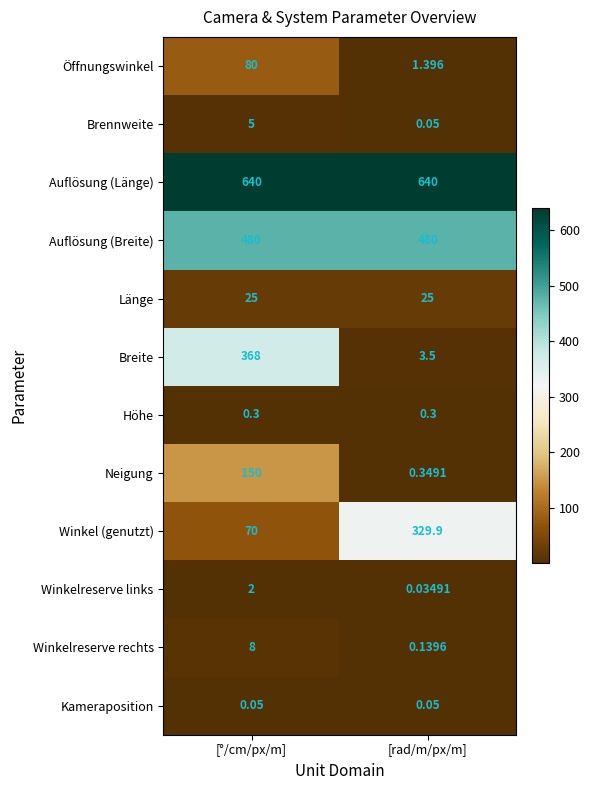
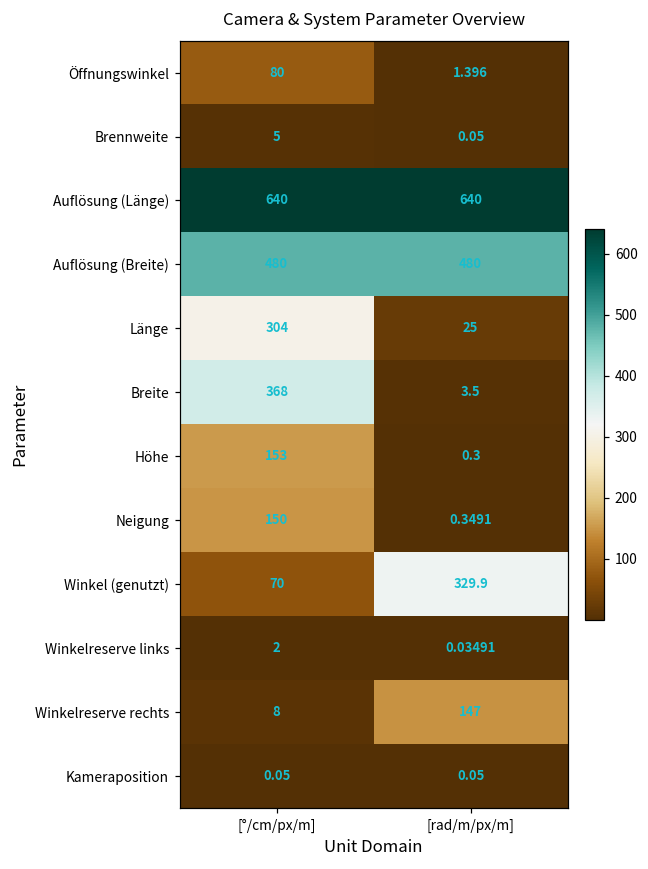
  {
    "Öffnungswinkel": {
      "[°/cm/px/m]": 80,
      "[rad/m/px/m]": 1.396
    },
    "Brennweite": {
      "[°/cm/px/m]": 5,
      "[rad/m/px/m]": 0.05
    },
    "Auflösung (Länge)": {
      "[°/cm/px/m]": 640,
      "[rad/m/px/m]": 640
    },
    "Auflösung (Breite)": {
      "[°/cm/px/m]": 480,
      "[rad/m/px/m]": 480
    },
    "Länge": {
-     "[°/cm/px/m]": 25,
+     "[°/cm/px/m]": 304,
      "[rad/m/px/m]": 25
    },
    "Breite": {
      "[°/cm/px/m]": 368,
      "[rad/m/px/m]": 3.5
    },
    "Höhe": {
-     "[°/cm/px/m]": 0.3,
+     "[°/cm/px/m]": 153,
      "[rad/m/px/m]": 0.3
    },
    "Neigung": {
      "[°/cm/px/m]": 150,
      "[rad/m/px/m]": 0.3491
    },
    "Winkel (genutzt)": {
      "[°/cm/px/m]": 70,
      "[rad/m/px/m]": 329.9
    },
    "Winkelreserve links": {
      "[°/cm/px/m]": 2,
      "[rad/m/px/m]": 0.03491
    },
    "Winkelreserve rechts": {
      "[°/cm/px/m]": 8,
-     "[rad/m/px/m]": 0.1396
+     "[rad/m/px/m]": 147
    },
    "Kameraposition": {
      "[°/cm/px/m]": 0.05,
      "[rad/m/px/m]": 0.05
    }
  }
